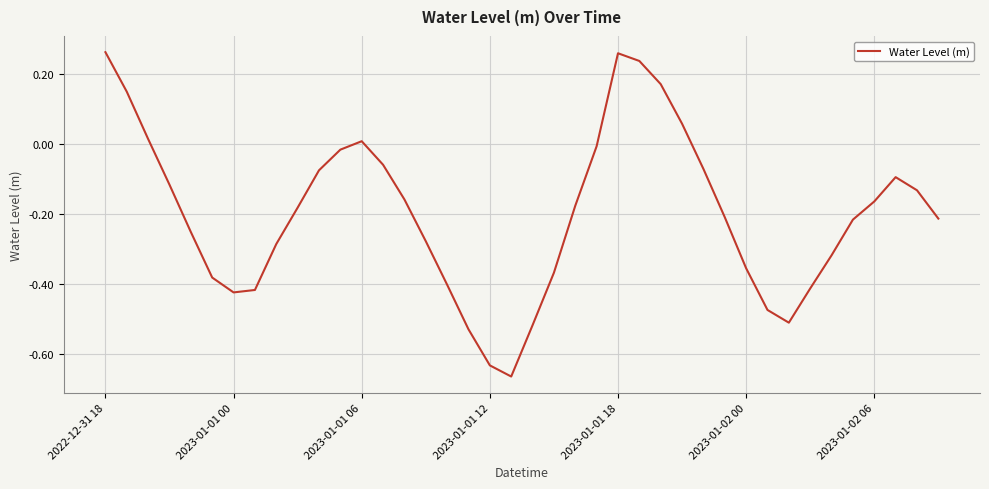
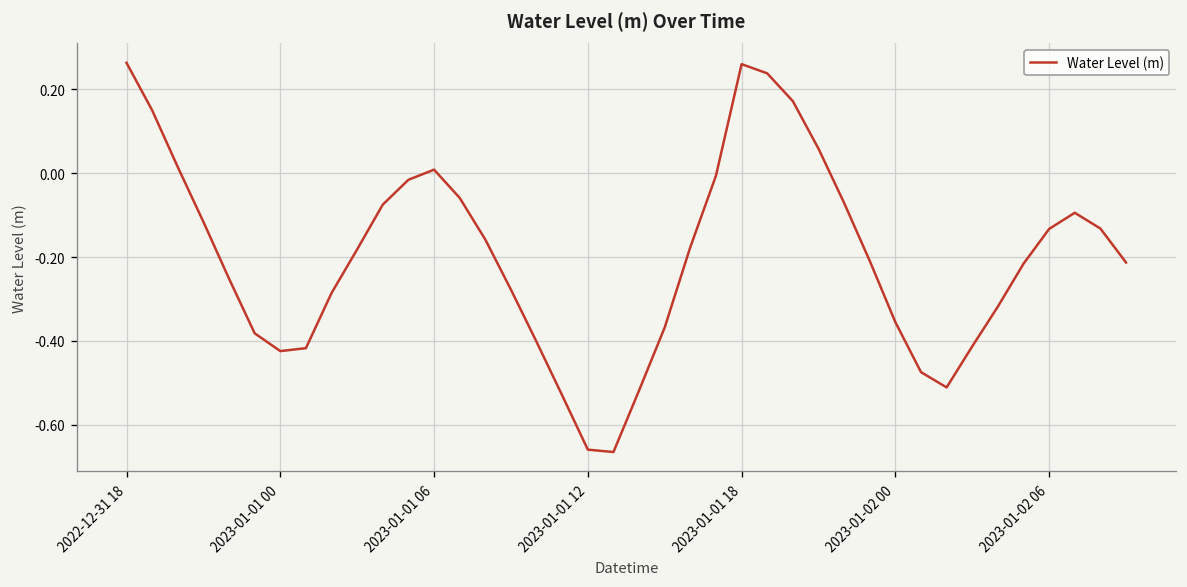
  {
    "2022-12-31 18": 0.26,
    "2023-01-01 00": -0.42,
    "2023-01-01 06": 0.01,
-   "2023-01-01 12": -0.63,
+   "2023-01-01 12": -0.66,
    "2023-01-01 18": 0.26,
    "2023-01-02 00": -0.36,
-   "2023-01-02 06": -0.16
+   "2023-01-02 06": -0.13
  }
